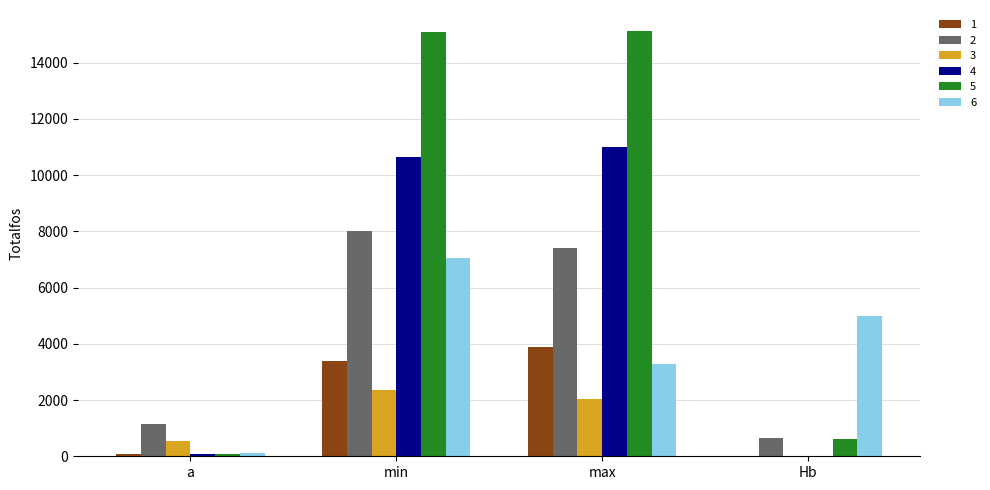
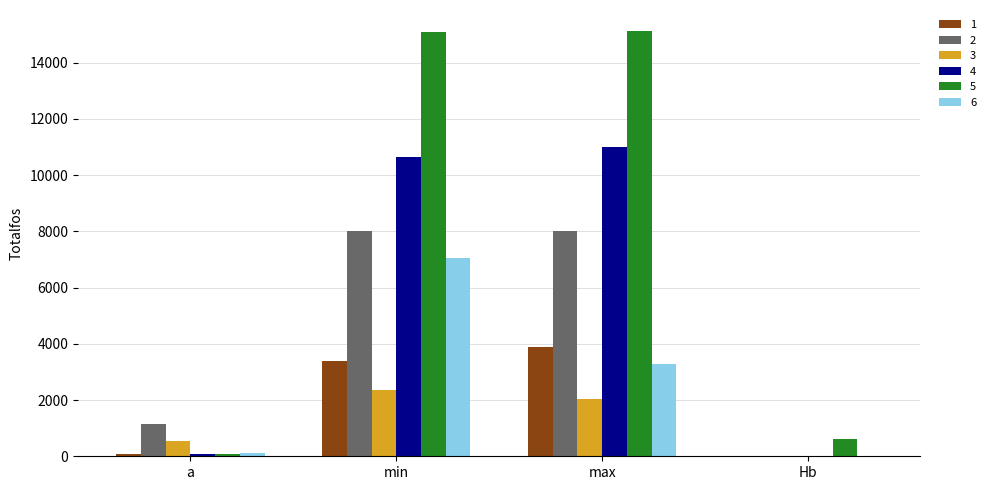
  {
    "1": {
      "min": 3400,
      "max": 3900
    },
    "2": {
      "a": 1200,
      "min": 8000,
-     "max": 7400,
-     "Hb": 600
+     "max": 8000,
+     "Hb": 0
    },
    "3": {
      "a": 600,
      "min": 2400,
      "max": 2000
    },
    "4": {
      "min": 10700,
      "max": 11000
    },
    "5": {
      "min": 15100,
      "max": 15100,
      "Hb": 600
    },
    "6": {
      "a": 100,
      "min": 7100,
      "max": 3300,
-     "Hb": 5000
+     "Hb": 0
    }
  }
